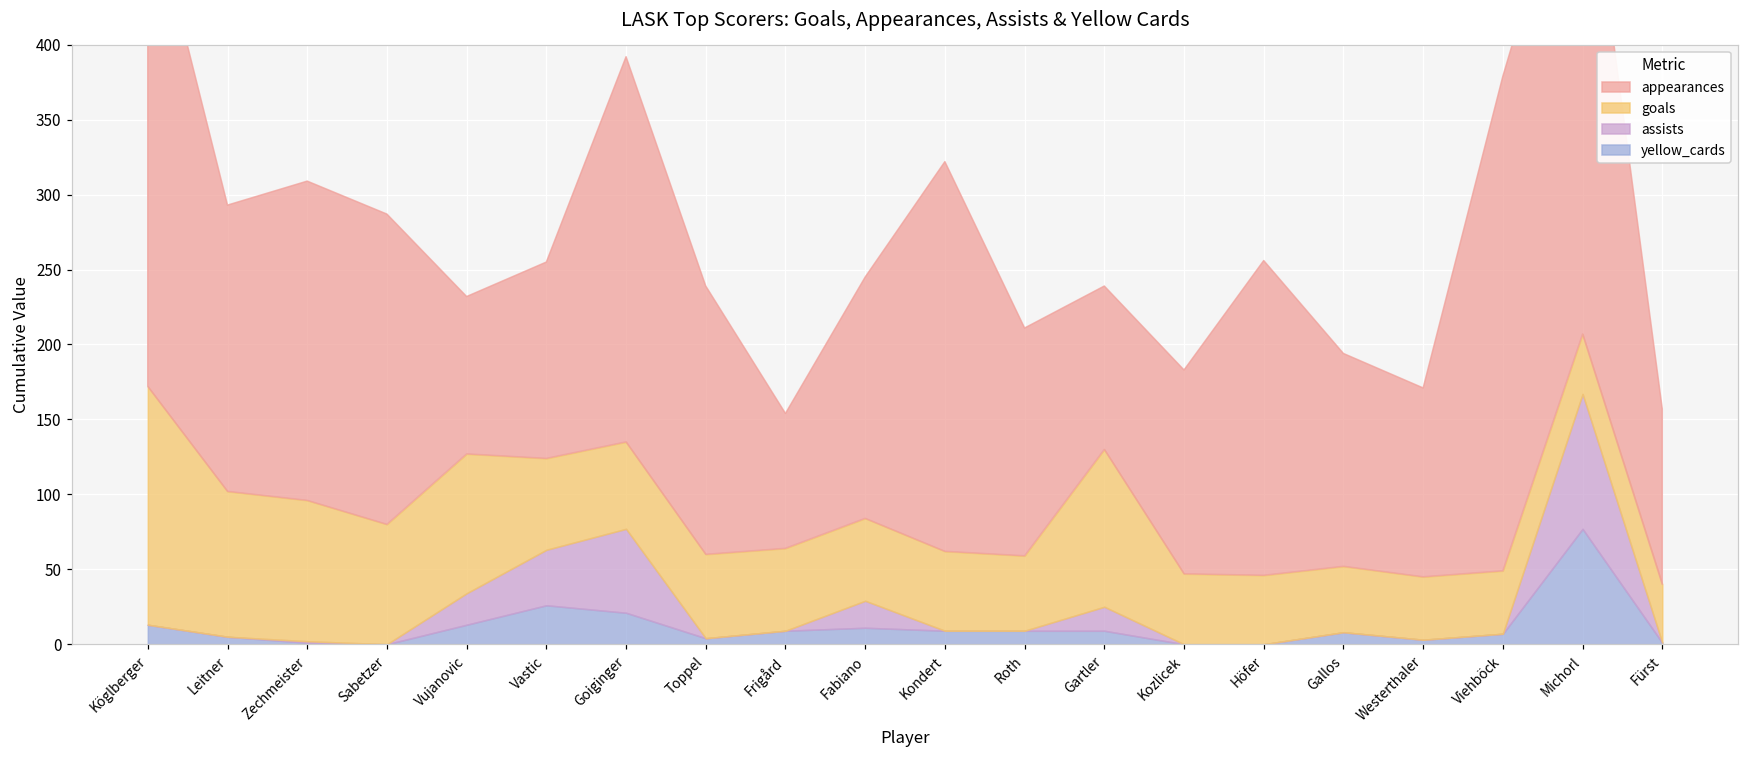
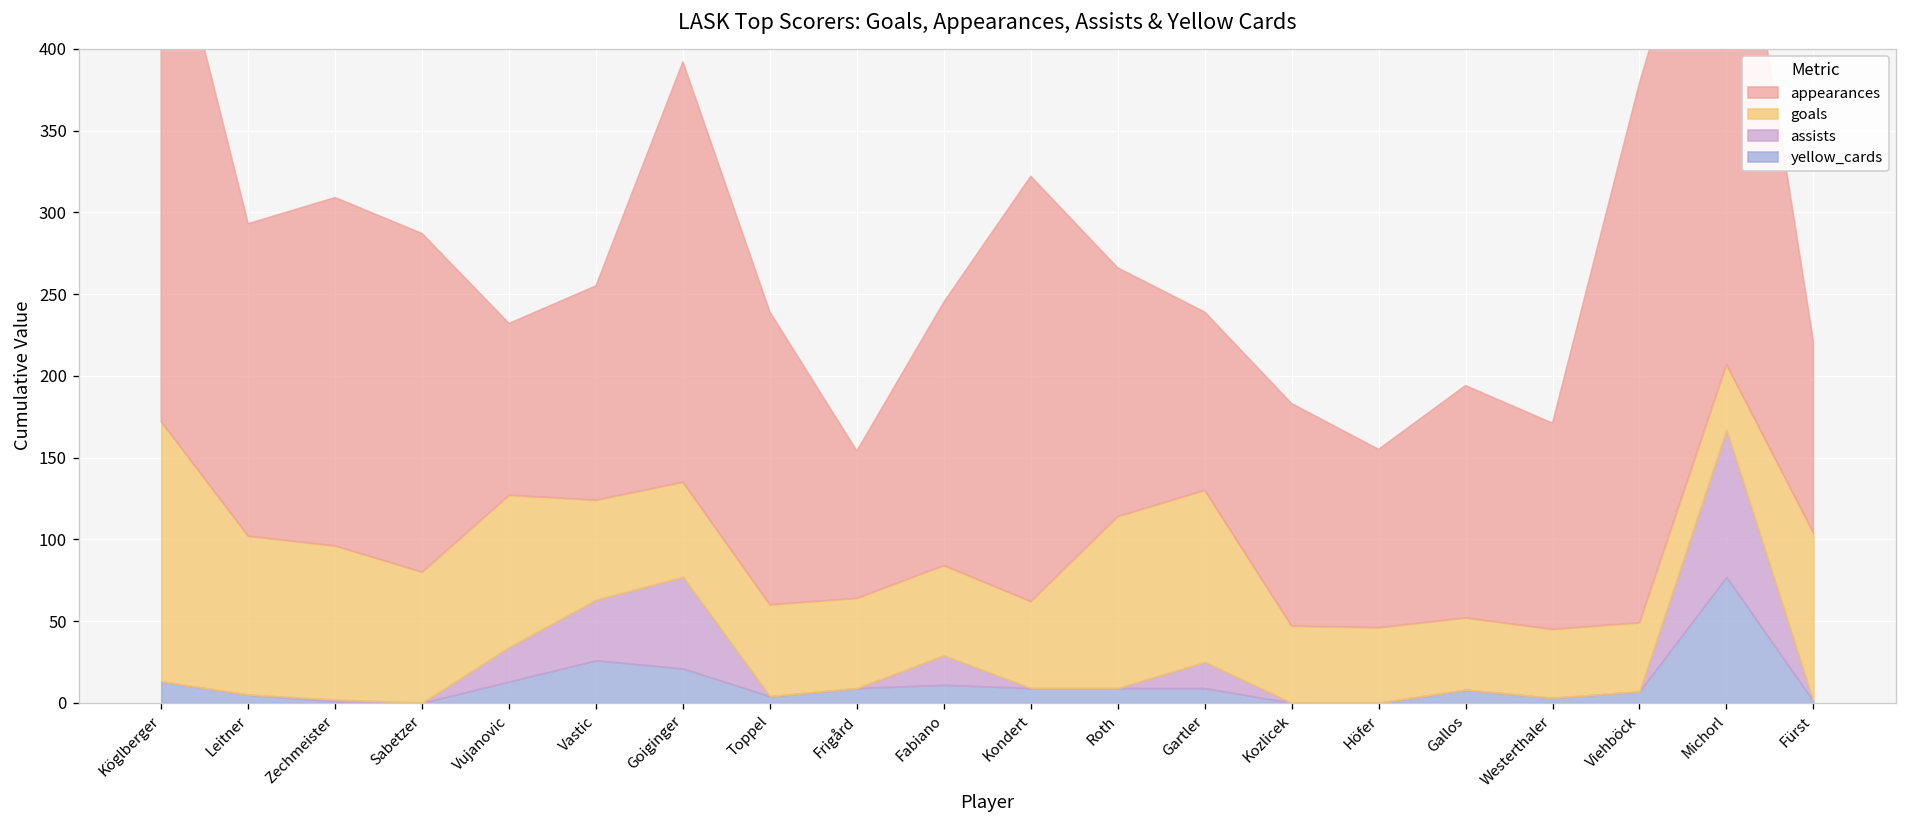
  {
    "goals": {
      "Köglberger": 159,
      "Leitner": 97,
      "Zechmeister": 94,
      "Sabetzer": 80,
      "Vujanovic": 93,
      "Vastic": 61,
      "Goiginger": 58,
      "Toppel": 56,
      "Frigård": 55,
      "Fabiano": 55,
      "Kondert": 53,
-     "Roth": 50,
+     "Roth": 105,
      "Gartler": 105,
      "Kozlicek": 47,
      "Höfer": 46,
      "Gallos": 44,
      "Westerthaler": 42,
      "Viehböck": 42,
      "Michorl": 40,
-     "Fürst": 39
+     "Fürst": 103
    },
    "appearances": {
      "Leitner": 191,
      "Zechmeister": 213,
      "Sabetzer": 207,
      "Vujanovic": 105,
      "Vastic": 131,
      "Goiginger": 257,
      "Toppel": 179,
      "Frigård": 90,
      "Fabiano": 161,
      "Kondert": 260,
      "Roth": 152,
      "Gartler": 109,
      "Kozlicek": 136,
-     "Höfer": 210,
+     "Höfer": 109,
      "Gallos": 142,
      "Westerthaler": 126,
      "Viehböck": 330,
      "Fürst": 117
    }
  }
